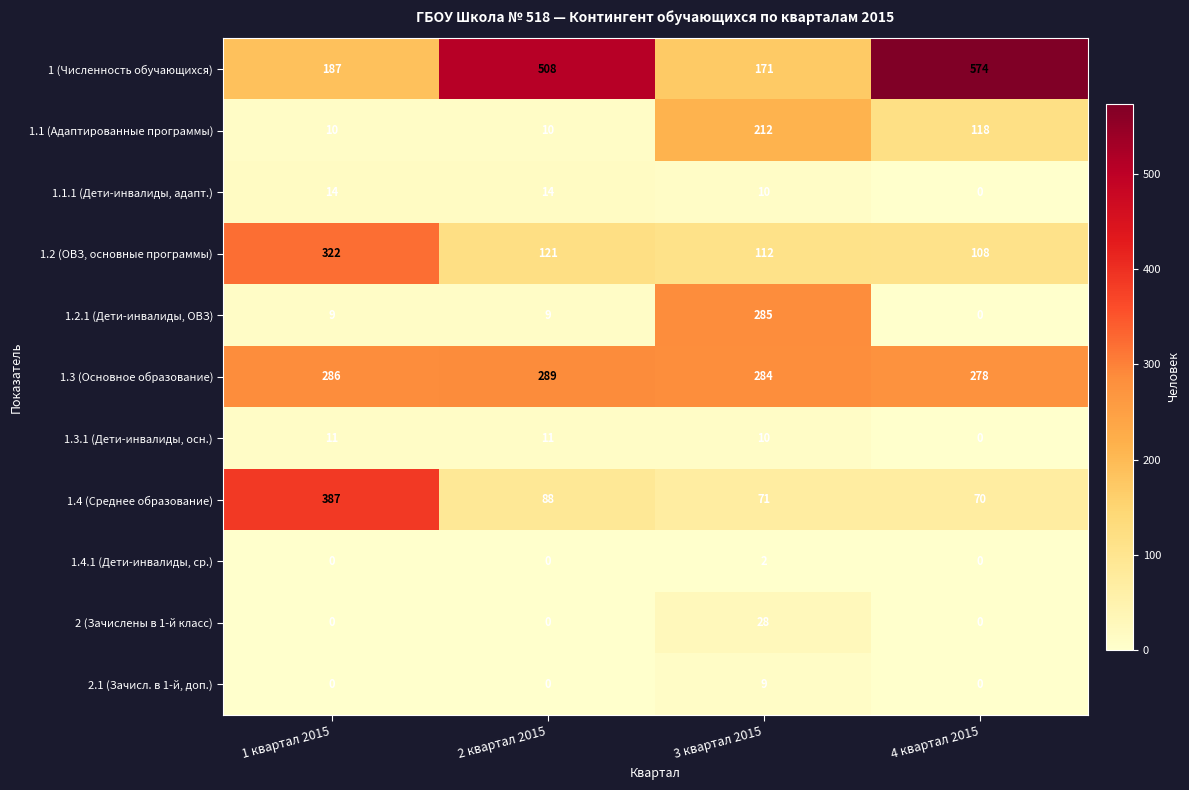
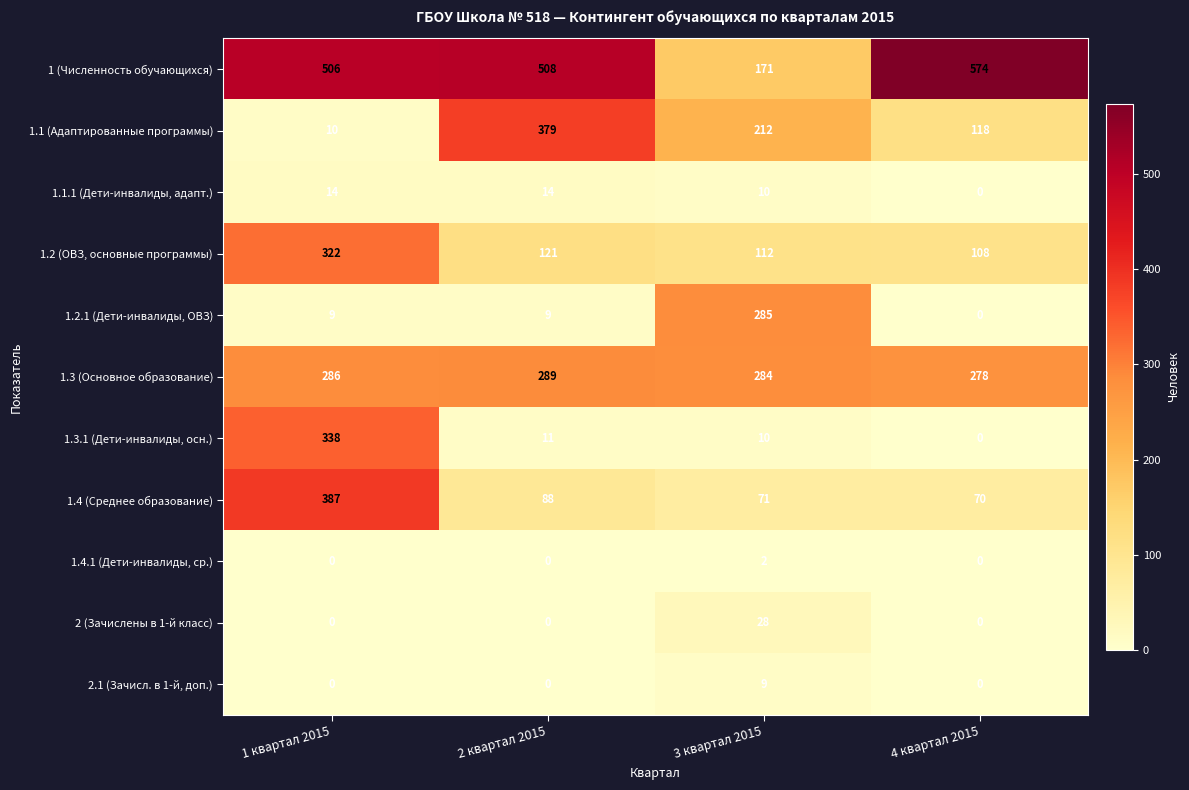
  {
    "1 (Численность обучающихся)": {
-     "1 квартал 2015": 187,
+     "1 квартал 2015": 506,
      "2 квартал 2015": 508,
      "3 квартал 2015": 171,
      "4 квартал 2015": 574
    },
    "1.1 (Адаптированные программы)": {
      "1 квартал 2015": 10,
-     "2 квартал 2015": 10,
+     "2 квартал 2015": 379,
      "3 квартал 2015": 212,
      "4 квартал 2015": 118
    },
    "1.1.1 (Дети-инвалиды, адапт.)": {
      "1 квартал 2015": 14,
      "2 квартал 2015": 14,
      "3 квартал 2015": 10,
      "4 квартал 2015": 0
    },
    "1.2 (ОВЗ, основные программы)": {
      "1 квартал 2015": 322,
      "2 квартал 2015": 121,
      "3 квартал 2015": 112,
      "4 квартал 2015": 108
    },
    "1.2.1 (Дети-инвалиды, ОВЗ)": {
      "1 квартал 2015": 9,
      "2 квартал 2015": 9,
      "3 квартал 2015": 285,
      "4 квартал 2015": 0
    },
    "1.3 (Основное образование)": {
      "1 квартал 2015": 286,
      "2 квартал 2015": 289,
      "3 квартал 2015": 284,
      "4 квартал 2015": 278
    },
    "1.3.1 (Дети-инвалиды, осн.)": {
-     "1 квартал 2015": 11,
+     "1 квартал 2015": 338,
      "2 квартал 2015": 11,
      "3 квартал 2015": 10,
      "4 квартал 2015": 0
    },
    "1.4 (Среднее образование)": {
      "1 квартал 2015": 387,
      "2 квартал 2015": 88,
      "3 квартал 2015": 71,
      "4 квартал 2015": 70
    },
    "1.4.1 (Дети-инвалиды, ср.)": {
      "1 квартал 2015": 0,
      "2 квартал 2015": 0,
      "3 квартал 2015": 2,
      "4 квартал 2015": 0
    },
    "2 (Зачислены в 1-й класс)": {
      "1 квартал 2015": 0,
      "2 квартал 2015": 0,
      "3 квартал 2015": 28,
      "4 квартал 2015": 0
    },
    "2.1 (Зачисл. в 1-й, доп.)": {
      "1 квартал 2015": 0,
      "2 квартал 2015": 0,
      "3 квартал 2015": 9,
      "4 квартал 2015": 0
    }
  }
